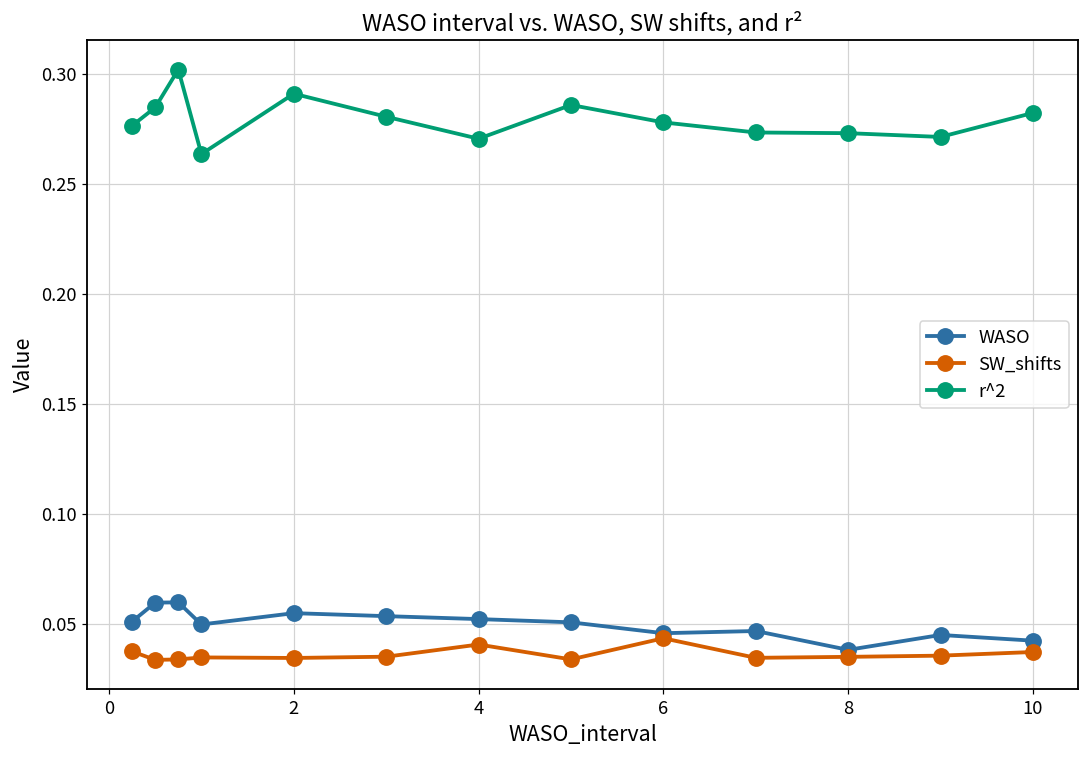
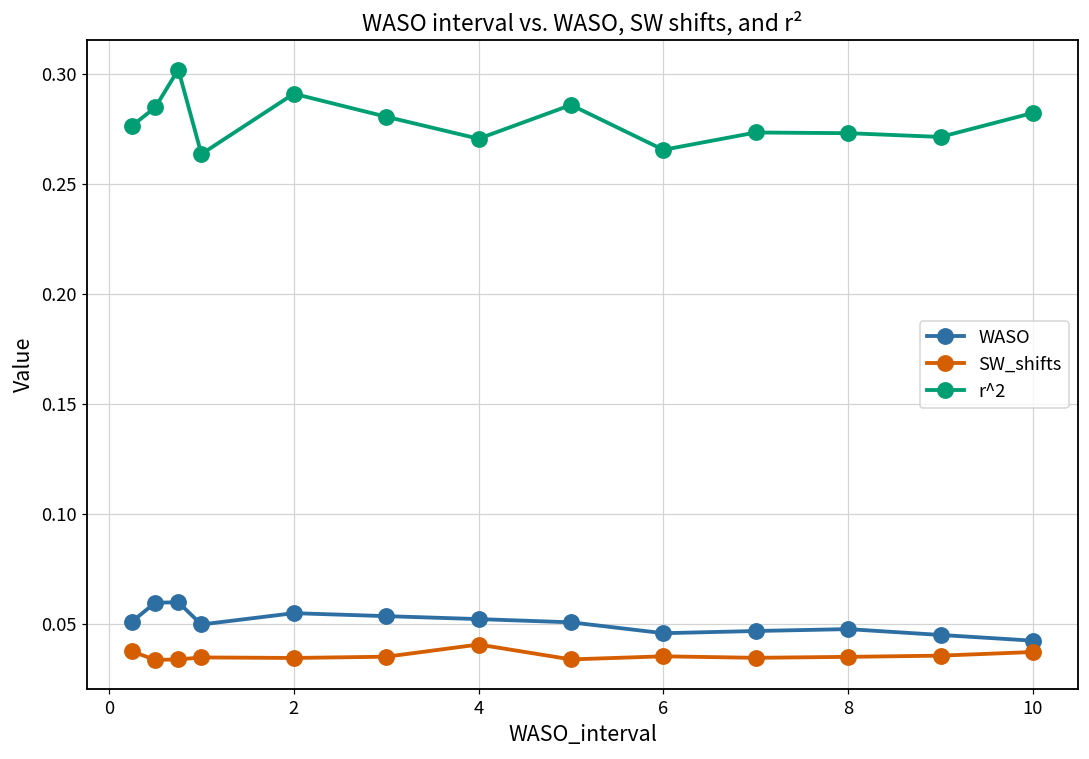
  {
    "WASO": {
      "2": 0.055,
      "4": 0.052,
      "6": 0.046,
-     "8": 0.038,
+     "8": 0.048,
      "10": 0.043
    },
    "SW_shifts": {
      "2": 0.035,
      "4": 0.041,
-     "6": 0.044,
+     "6": 0.036,
      "8": 0.035,
      "10": 0.037
    },
    "r^2": {
      "2": 0.291,
      "4": 0.271,
-     "6": 0.278,
+     "6": 0.266,
      "8": 0.273,
      "10": 0.282
    }
  }
